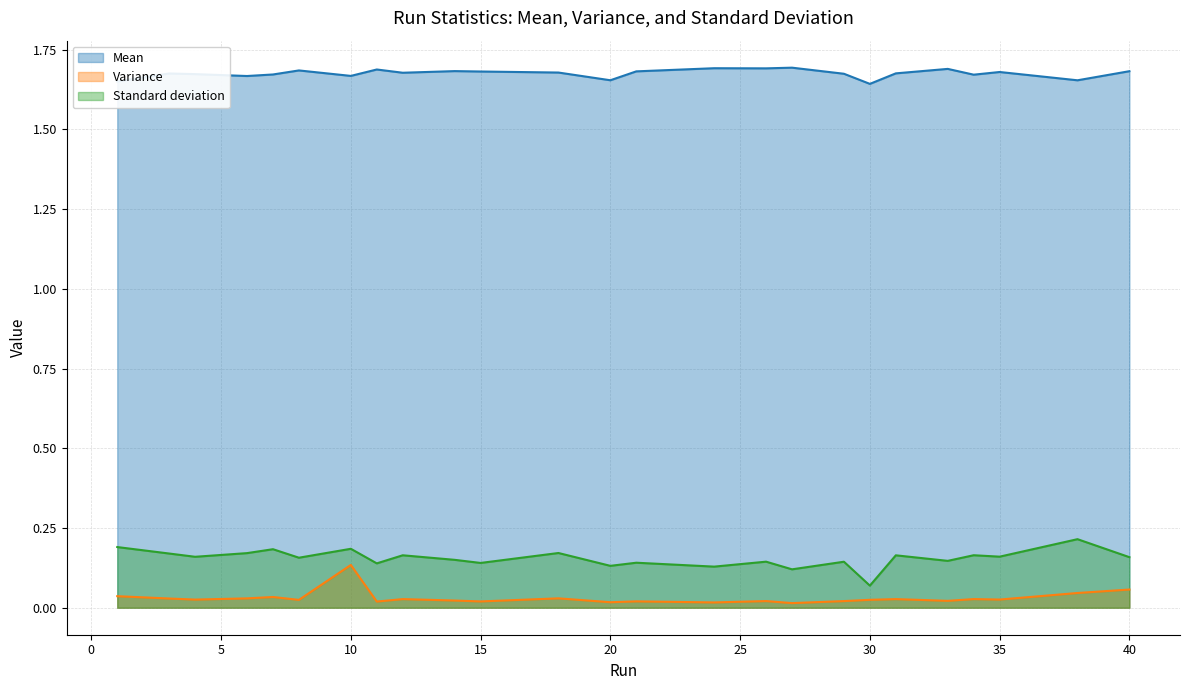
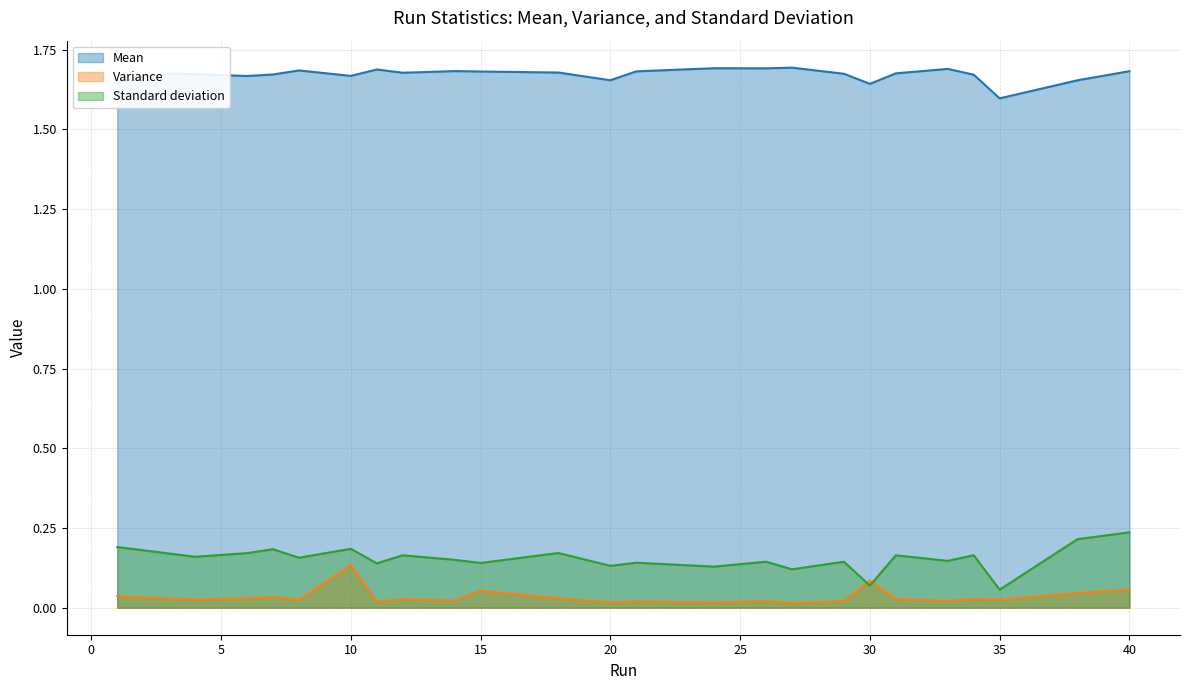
  {
    "Mean": {
      "10": 1.67,
      "15": 1.68,
      "20": 1.65,
      "30": 1.64,
-     "35": 1.68,
+     "35": 1.60,
      "40": 1.68
    },
    "Variance": {
      "10": 0.13,
-     "15": 0.02,
+     "15": 0.05,
      "20": 0.02,
-     "30": 0.02,
+     "30": 0.08,
      "35": 0.03,
      "40": 0.06
    },
    "Standard deviation": {
      "10": 0.18,
      "15": 0.14,
      "20": 0.13,
      "30": 0.07,
-     "35": 0.16,
-     "40": 0.16
+     "35": 0.06,
+     "40": 0.24
    }
  }
